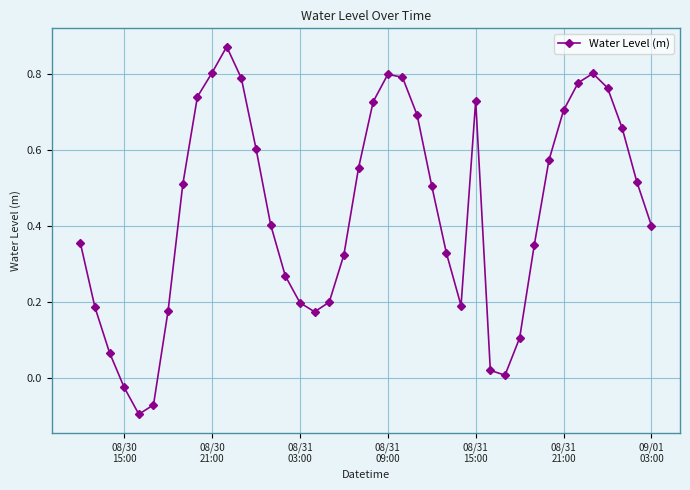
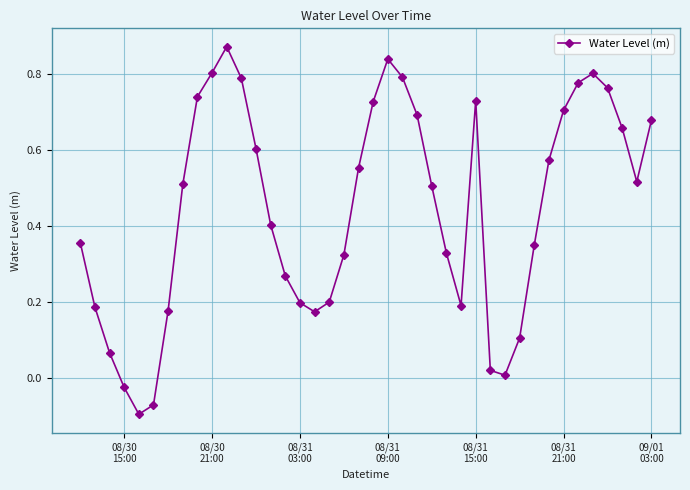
  {
    "08/30 15:00": -0.03,
    "08/30 21:00": 0.80,
    "08/31 03:00": 0.20,
-   "08/31 09:00": 0.80,
+   "08/31 09:00": 0.84,
    "08/31 15:00": 0.73,
    "08/31 21:00": 0.70,
-   "09/01 03:00": 0.40
+   "09/01 03:00": 0.68
  }
